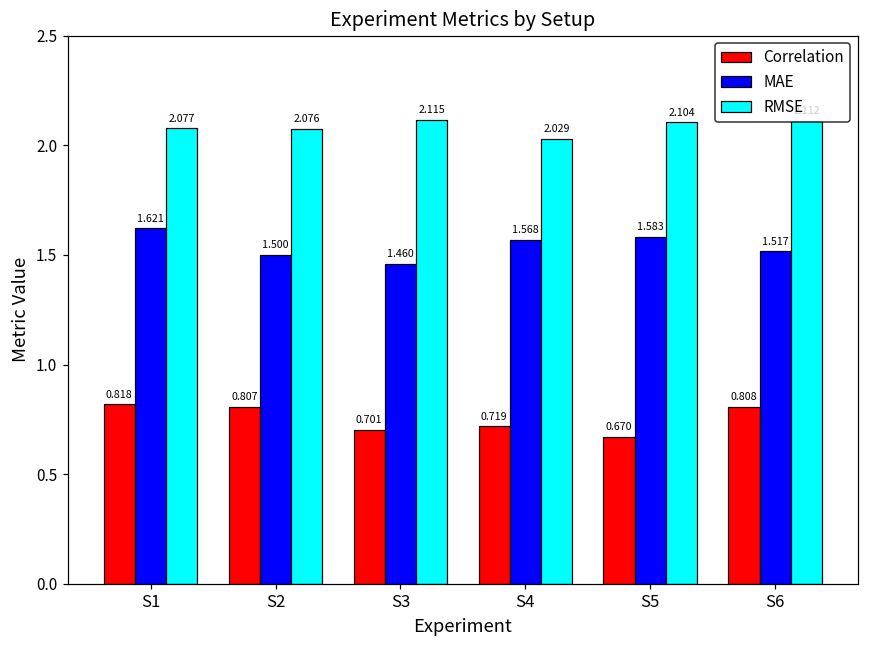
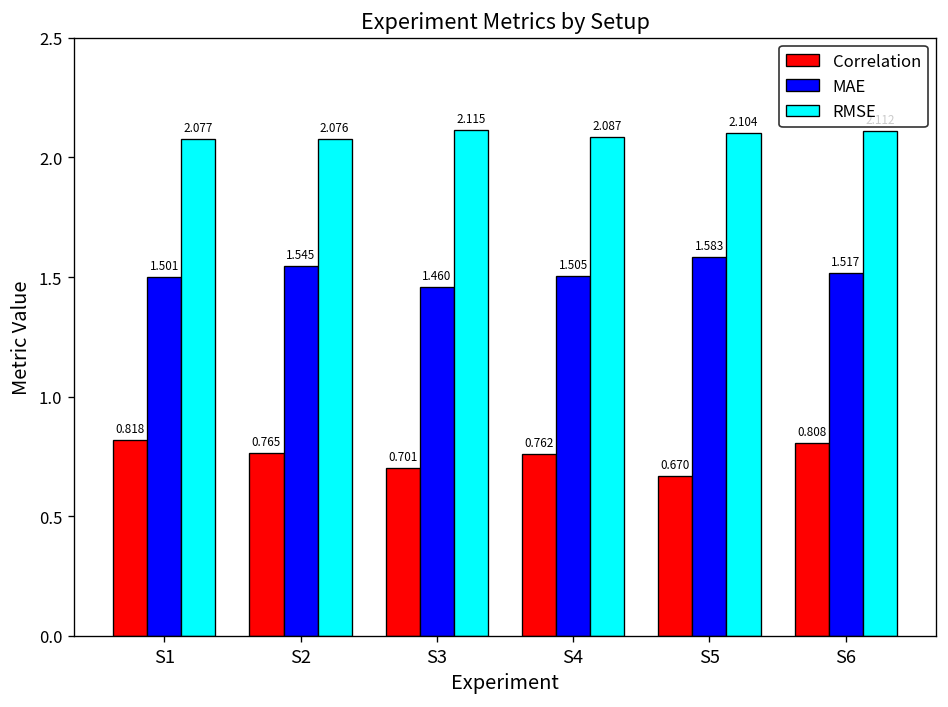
  {
    "Correlation": {
      "S1": 0.818,
-     "S2": 0.807,
+     "S2": 0.765,
      "S3": 0.701,
-     "S4": 0.719,
+     "S4": 0.762,
      "S5": 0.670,
      "S6": 0.808
    },
    "MAE": {
-     "S1": 1.621,
-     "S2": 1.500,
+     "S1": 1.501,
+     "S2": 1.545,
      "S3": 1.460,
-     "S4": 1.568,
+     "S4": 1.505,
      "S5": 1.583,
      "S6": 1.517
    },
    "RMSE": {
      "S1": 2.077,
      "S2": 2.076,
      "S3": 2.115,
-     "S4": 2.029,
+     "S4": 2.087,
      "S5": 2.104
    }
  }
